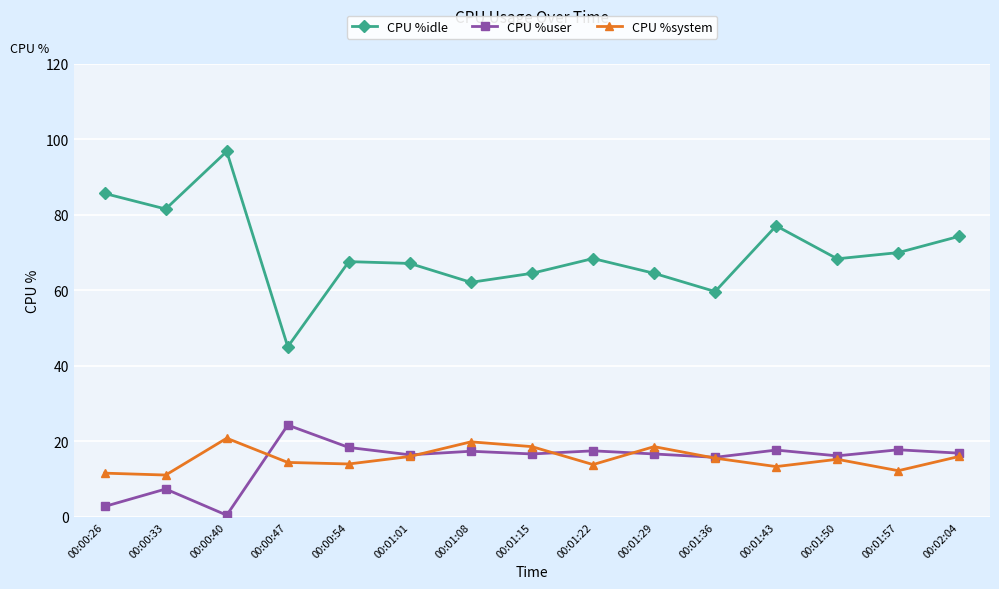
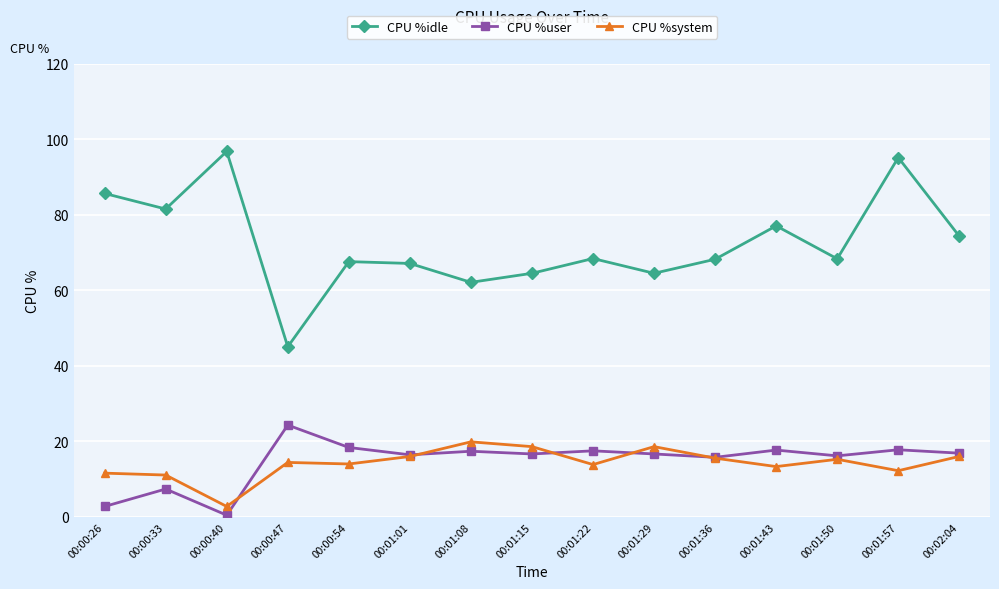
  {
    "CPU %idle": {
      "00:00:26": 86,
      "00:00:33": 82,
      "00:00:40": 97,
      "00:00:47": 45,
      "00:00:54": 68,
      "00:01:01": 67,
      "00:01:08": 62,
      "00:01:15": 65,
      "00:01:22": 68,
      "00:01:29": 65,
-     "00:01:36": 60,
+     "00:01:36": 68,
      "00:01:43": 77,
      "00:01:50": 68,
-     "00:01:57": 70,
+     "00:01:57": 95,
      "00:02:04": 74
    },
    "CPU %user": {
      "00:00:26": 3,
      "00:00:33": 7,
      "00:00:40": 0,
      "00:00:47": 24,
      "00:00:54": 18,
      "00:01:08": 17,
      "00:01:15": 17,
      "00:01:22": 18,
      "00:01:29": 17,
      "00:01:43": 18,
      "00:01:50": 16,
      "00:01:57": 18,
      "00:02:04": 17
    },
    "CPU %system": {
      "00:00:26": 12,
      "00:00:33": 11,
-     "00:00:40": 21,
+     "00:00:40": 3,
      "00:00:47": 14,
      "00:00:54": 14,
      "00:01:08": 20,
      "00:01:15": 19,
      "00:01:22": 14,
      "00:01:29": 19,
      "00:01:43": 13,
      "00:01:50": 15,
      "00:01:57": 12,
      "00:02:04": 16
    }
  }
